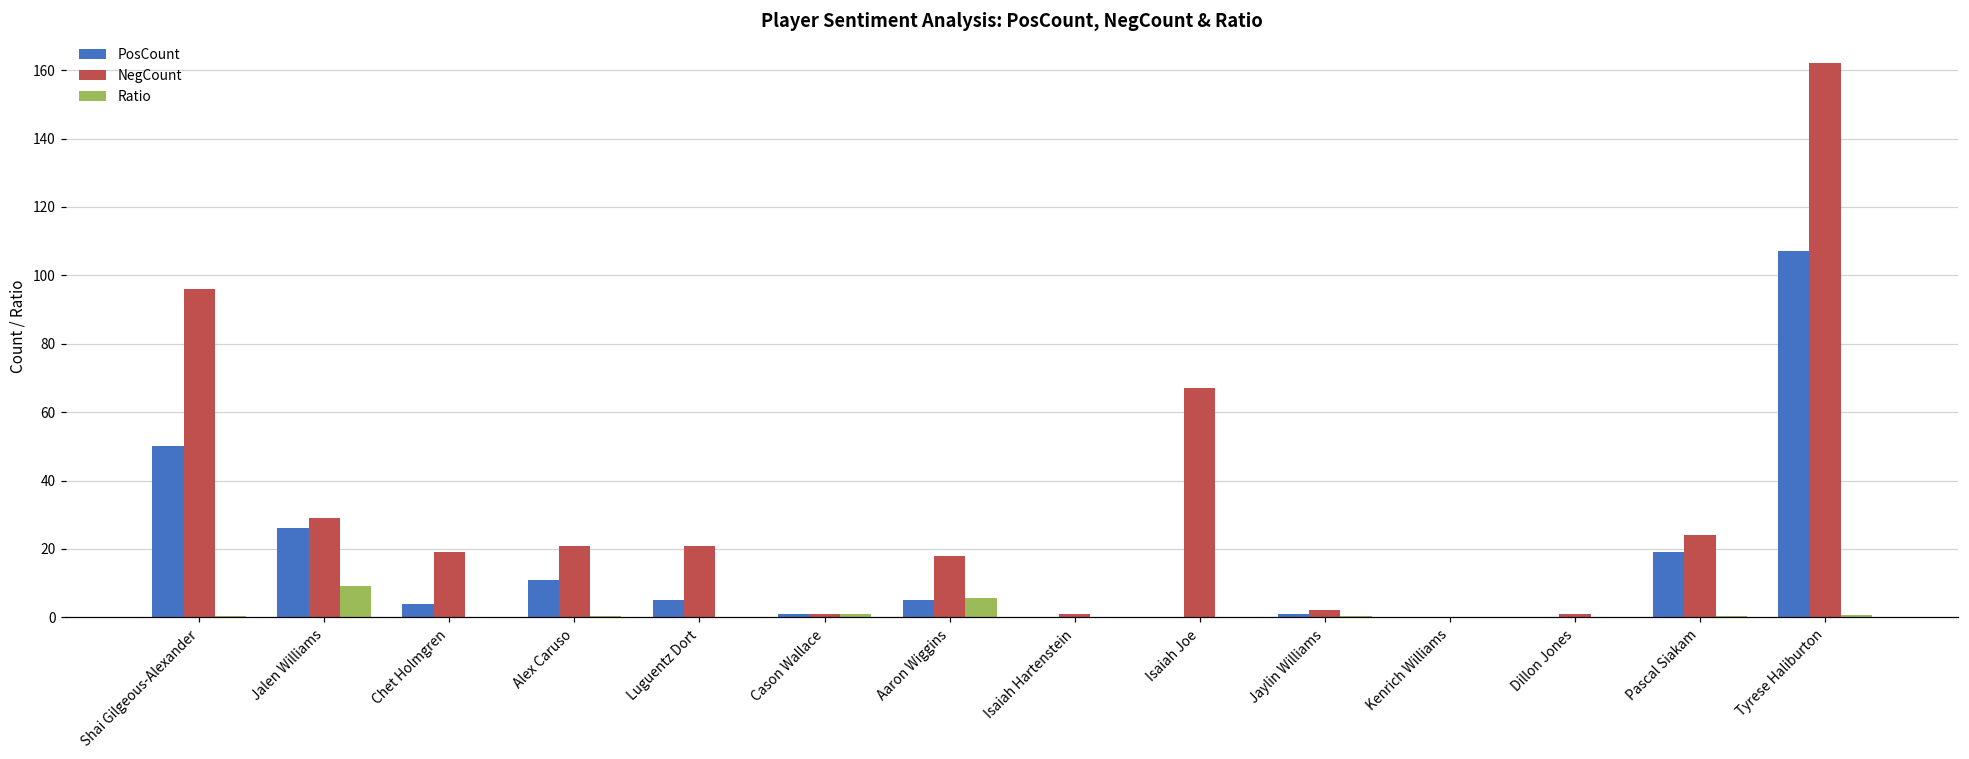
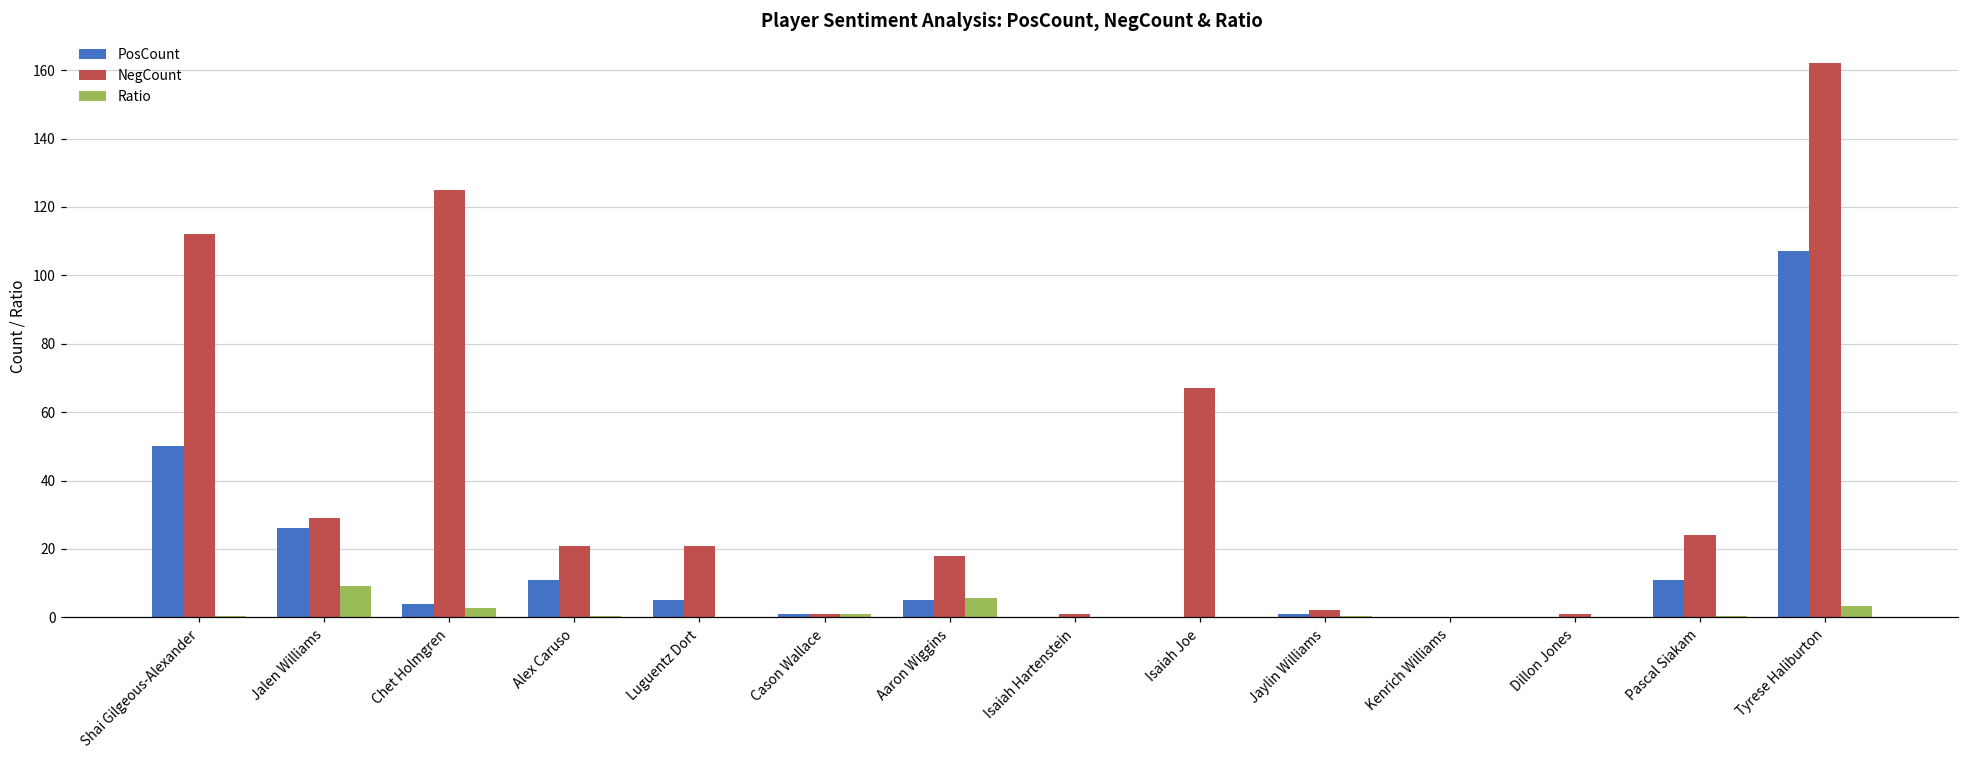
  {
    "PosCount": {
      "Shai Gilgeous-Alexander": 50,
      "Jalen Williams": 26,
      "Chet Holmgren": 4,
      "Alex Caruso": 11,
      "Luguentz Dort": 5,
      "Cason Wallace": 1,
      "Aaron Wiggins": 5,
      "Isaiah Hartenstein": 0,
      "Isaiah Joe": 0,
      "Jaylin Williams": 1,
      "Kenrich Williams": 0,
      "Dillon Jones": 0,
-     "Pascal Siakam": 19,
+     "Pascal Siakam": 11,
      "Tyrese Haliburton": 107
    },
    "NegCount": {
-     "Shai Gilgeous-Alexander": 96,
+     "Shai Gilgeous-Alexander": 112,
      "Jalen Williams": 29,
-     "Chet Holmgren": 19,
+     "Chet Holmgren": 125,
      "Alex Caruso": 21,
      "Luguentz Dort": 21,
      "Cason Wallace": 1,
      "Aaron Wiggins": 18,
      "Isaiah Hartenstein": 1,
      "Isaiah Joe": 67,
      "Jaylin Williams": 2,
      "Kenrich Williams": 0,
      "Dillon Jones": 1,
      "Pascal Siakam": 24,
      "Tyrese Haliburton": 162
    },
    "Ratio": {
      "Jalen Williams": 9,
-     "Chet Holmgren": 0,
+     "Chet Holmgren": 3,
      "Cason Wallace": 1,
      "Aaron Wiggins": 6,
      "Isaiah Hartenstein": 0,
      "Isaiah Joe": 0,
      "Kenrich Williams": 0,
      "Dillon Jones": 0,
-     "Tyrese Haliburton": 1
+     "Tyrese Haliburton": 3
    }
  }
